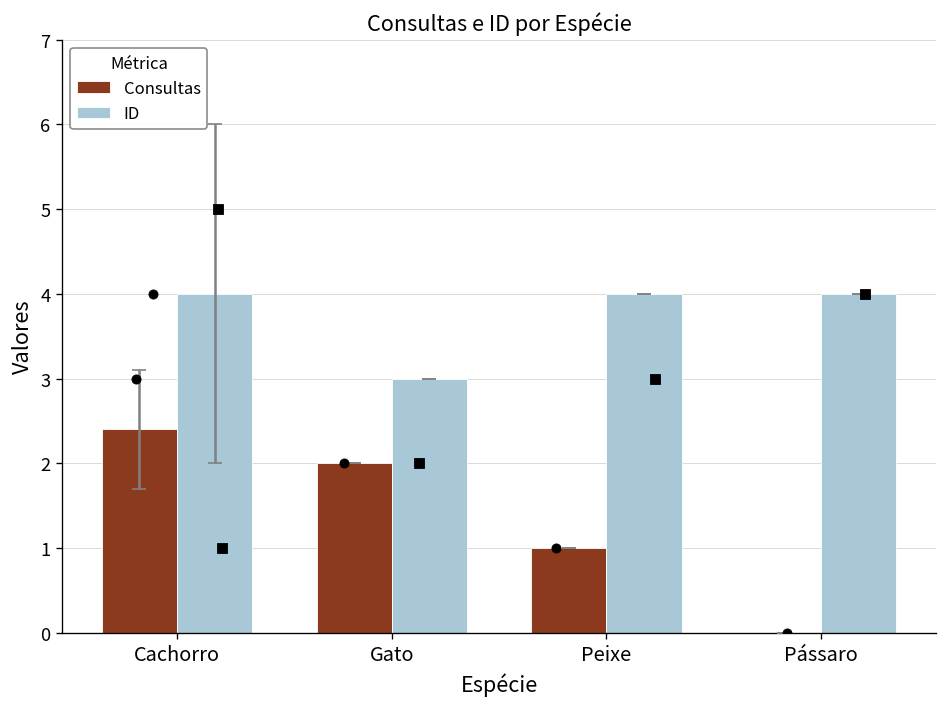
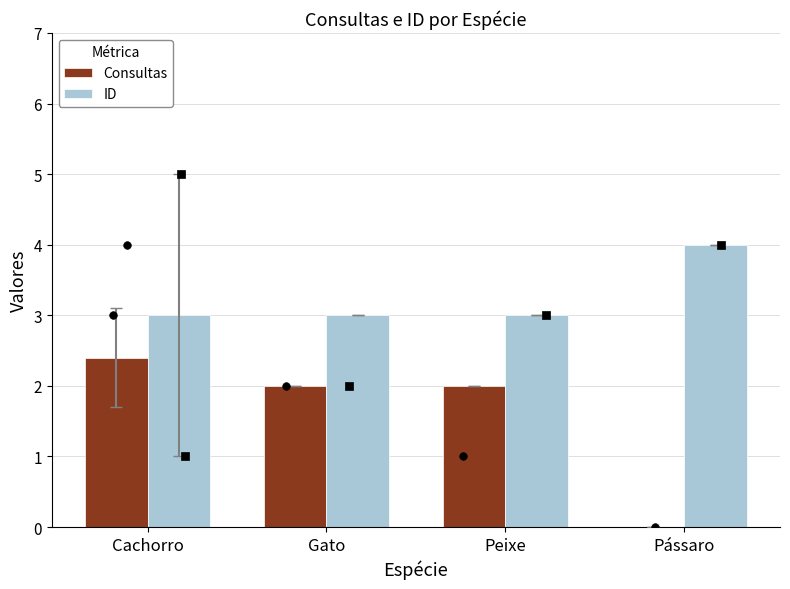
  {
    "Consultas": {
      "Cachorro": 2.4,
      "Gato": 2,
-     "Peixe": 1,
+     "Peixe": 2,
      "Pássaro": 0
    },
    "ID": {
-     "Cachorro": 4,
+     "Cachorro": 3,
      "Gato": 3,
-     "Peixe": 4,
+     "Peixe": 3,
      "Pássaro": 4
    }
  }
